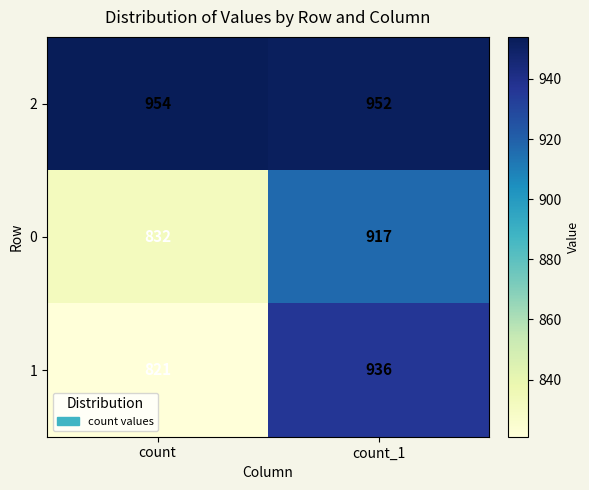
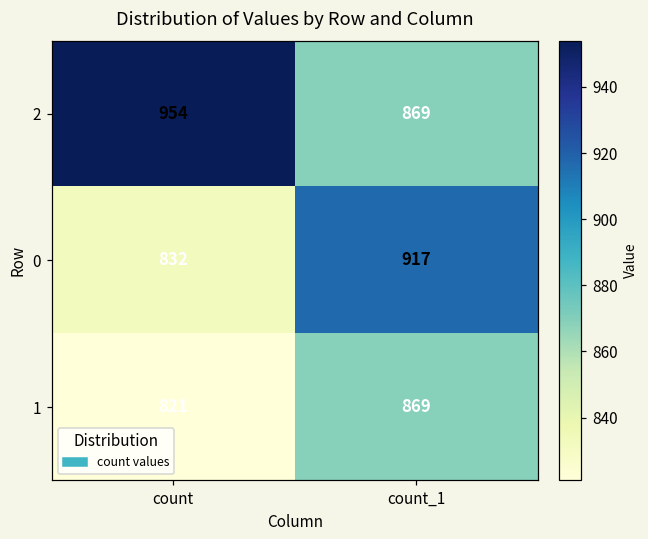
  {
    "2": {
      "count": 954,
-     "count_1": 952
+     "count_1": 869
    },
    "0": {
      "count": 832,
      "count_1": 917
    },
    "1": {
-     "count_1": 936
+     "count_1": 869
    }
  }
